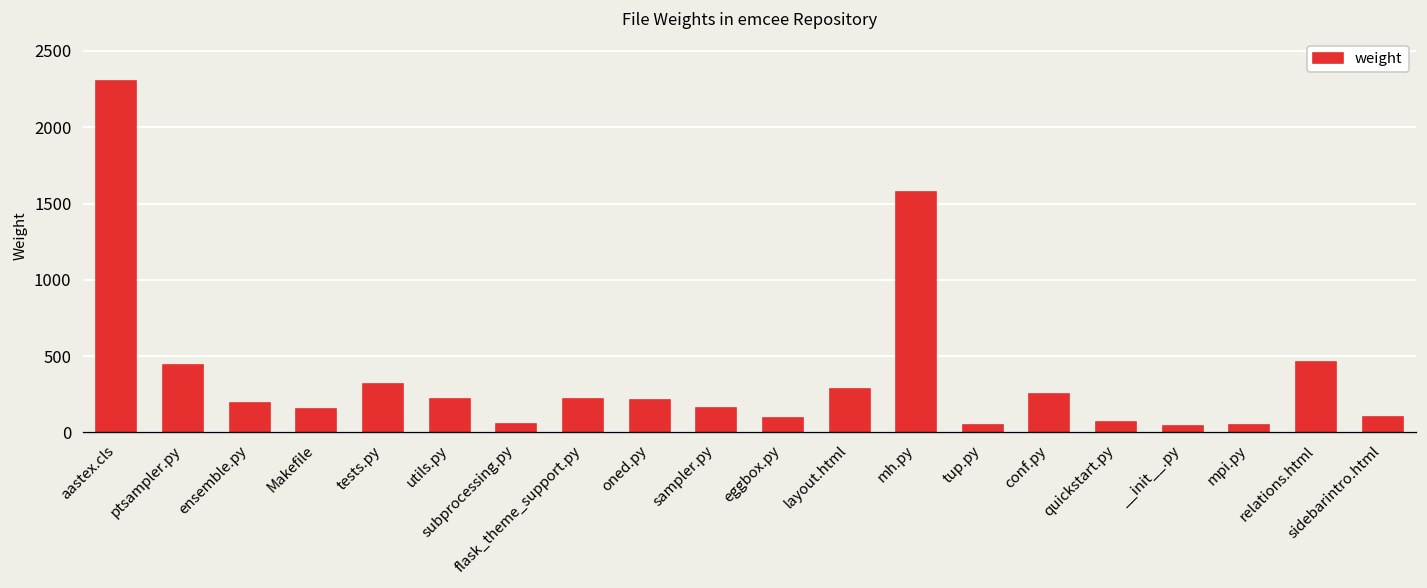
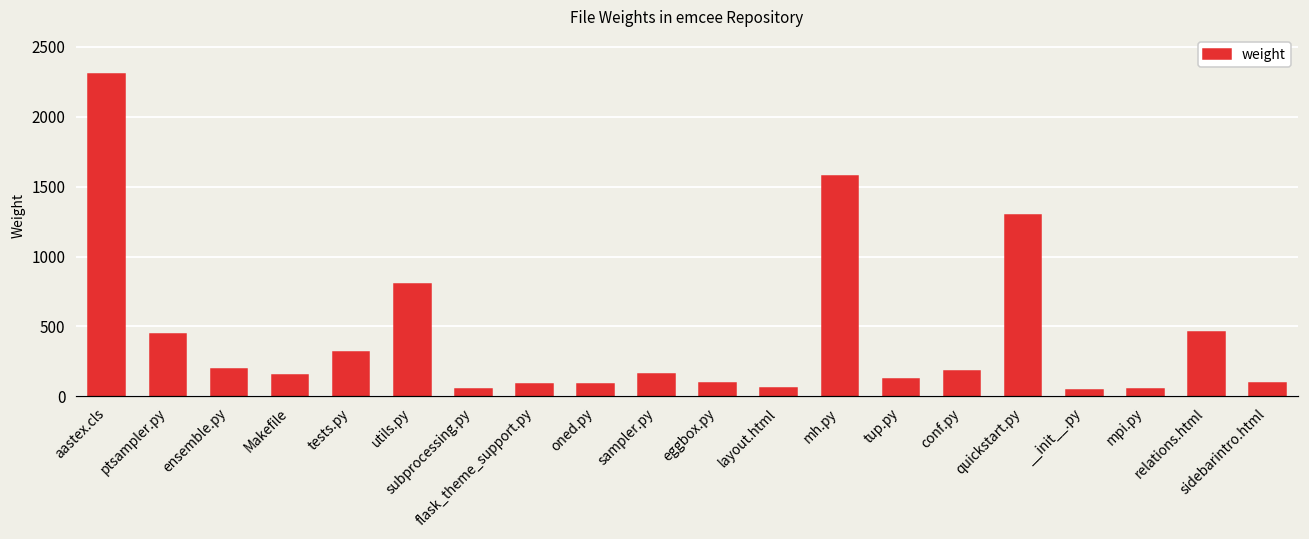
  {
    "aastex.cls": 2310,
    "ptsampler.py": 440,
    "ensemble.py": 190,
    "Makefile": 150,
    "tests.py": 320,
-   "utils.py": 220,
+   "utils.py": 810,
    "subprocessing.py": 50,
-   "flask_theme_support.py": 220,
-   "oned.py": 210,
+   "flask_theme_support.py": 90,
+   "oned.py": 90,
    "sampler.py": 160,
    "eggbox.py": 100,
-   "layout.html": 280,
+   "layout.html": 60,
    "mh.py": 1580,
-   "tup.py": 50,
-   "conf.py": 250,
-   "quickstart.py": 70,
+   "tup.py": 120,
+   "conf.py": 180,
+   "quickstart.py": 1300,
    "__init__.py": 40,
    "mpi.py": 50,
    "relations.html": 460,
    "sidebarintro.html": 100
  }
